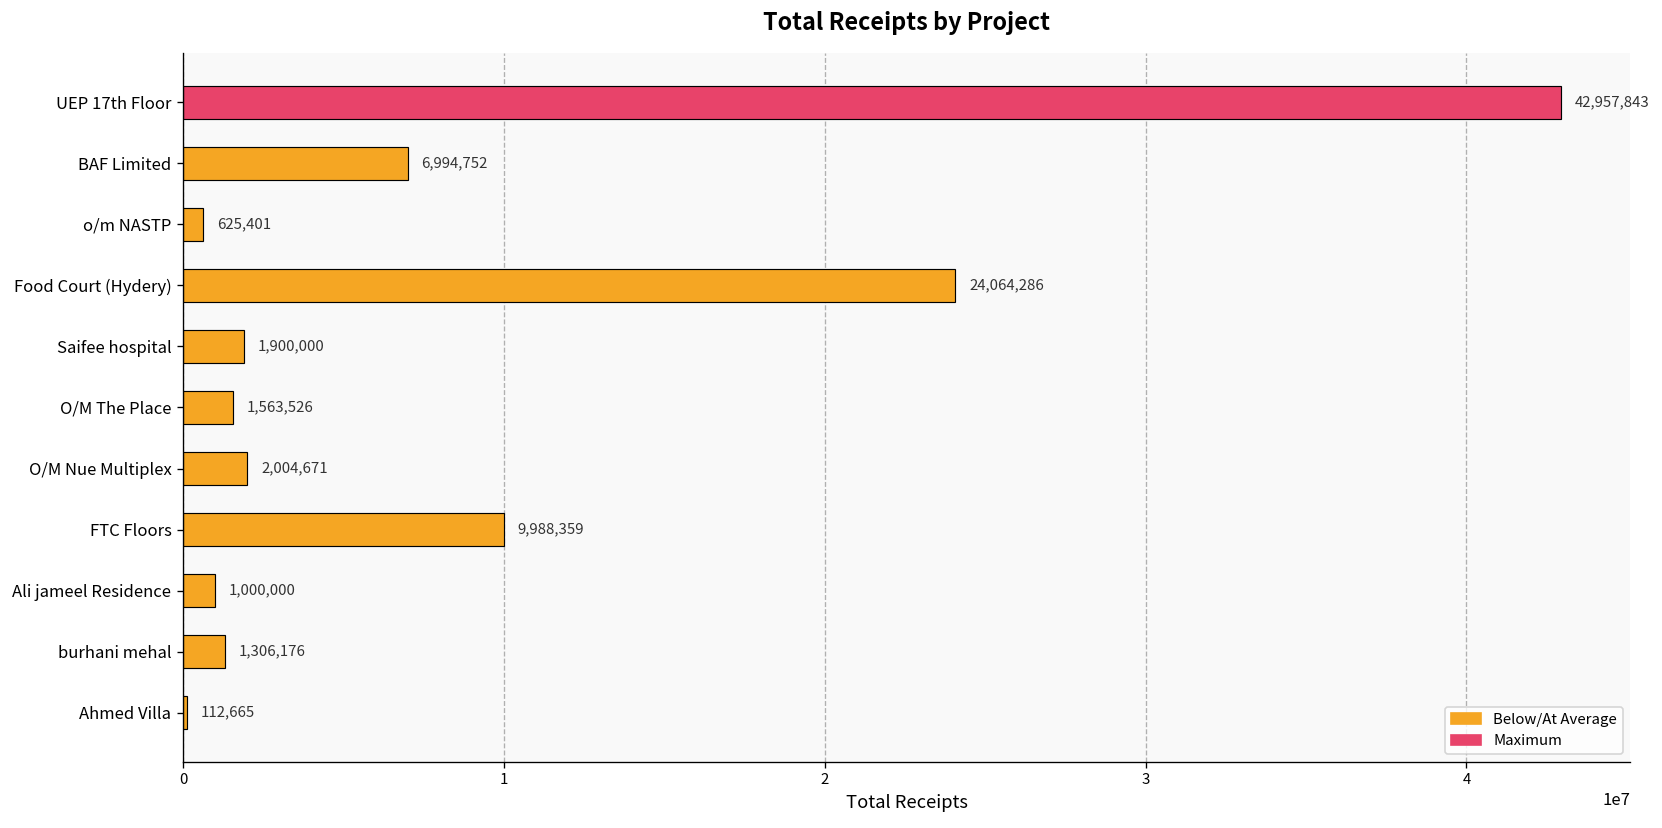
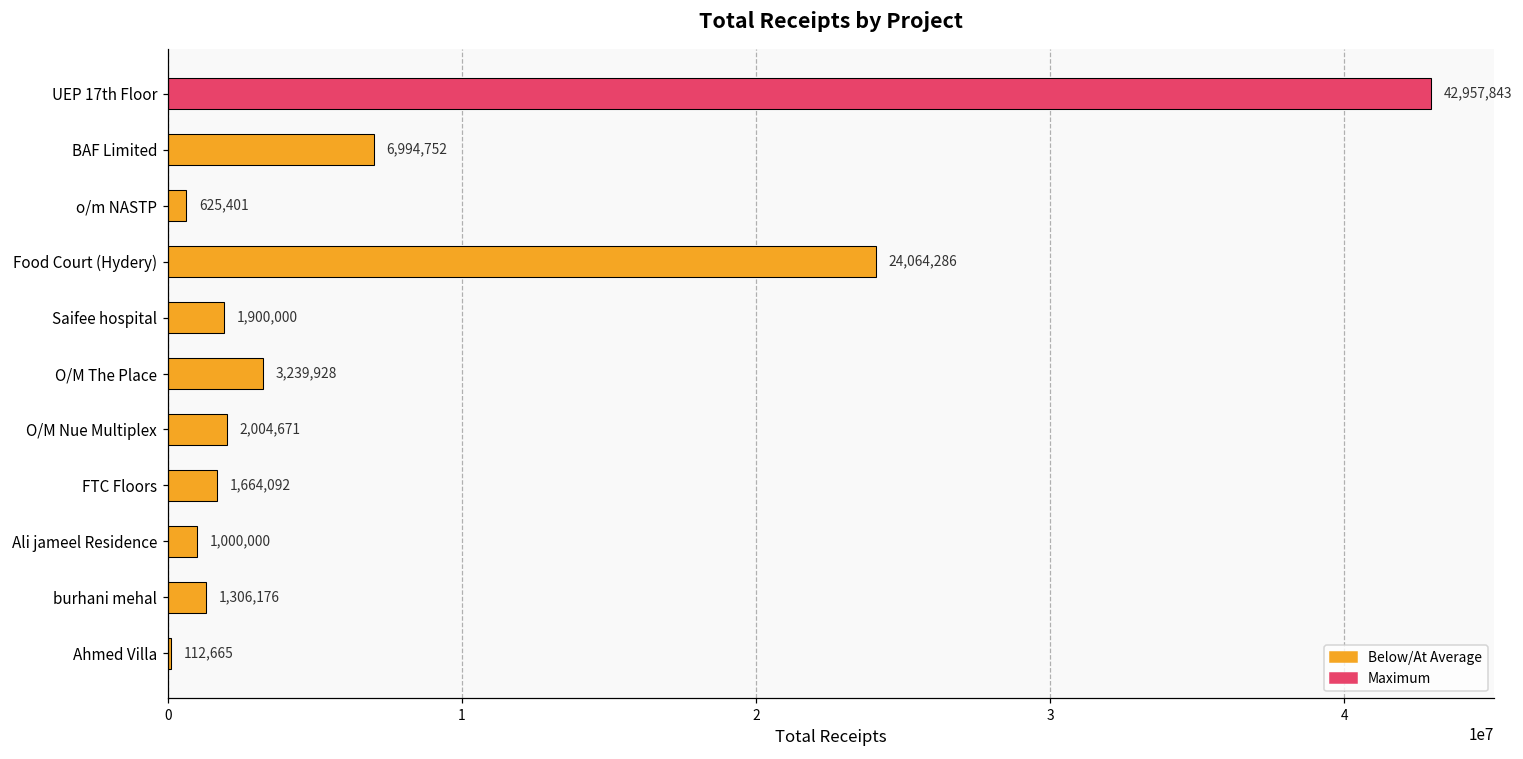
  {
    "UEP 17th Floor": "42,957,843",
    "BAF Limited": "6,994,752",
    "o/m NASTP": "625,401",
    "Food Court (Hydery)": "24,064,286",
    "Saifee hospital": "1,900,000",
-   "O/M The Place": "1,563,526",
+   "O/M The Place": "3,239,928",
    "O/M Nue Multiplex": "2,004,671",
-   "FTC Floors": "9,988,359",
+   "FTC Floors": "1,664,092",
    "Ali jameel Residence": "1,000,000",
    "burhani mehal": "1,306,176",
    "Ahmed Villa": "112,665"
  }
